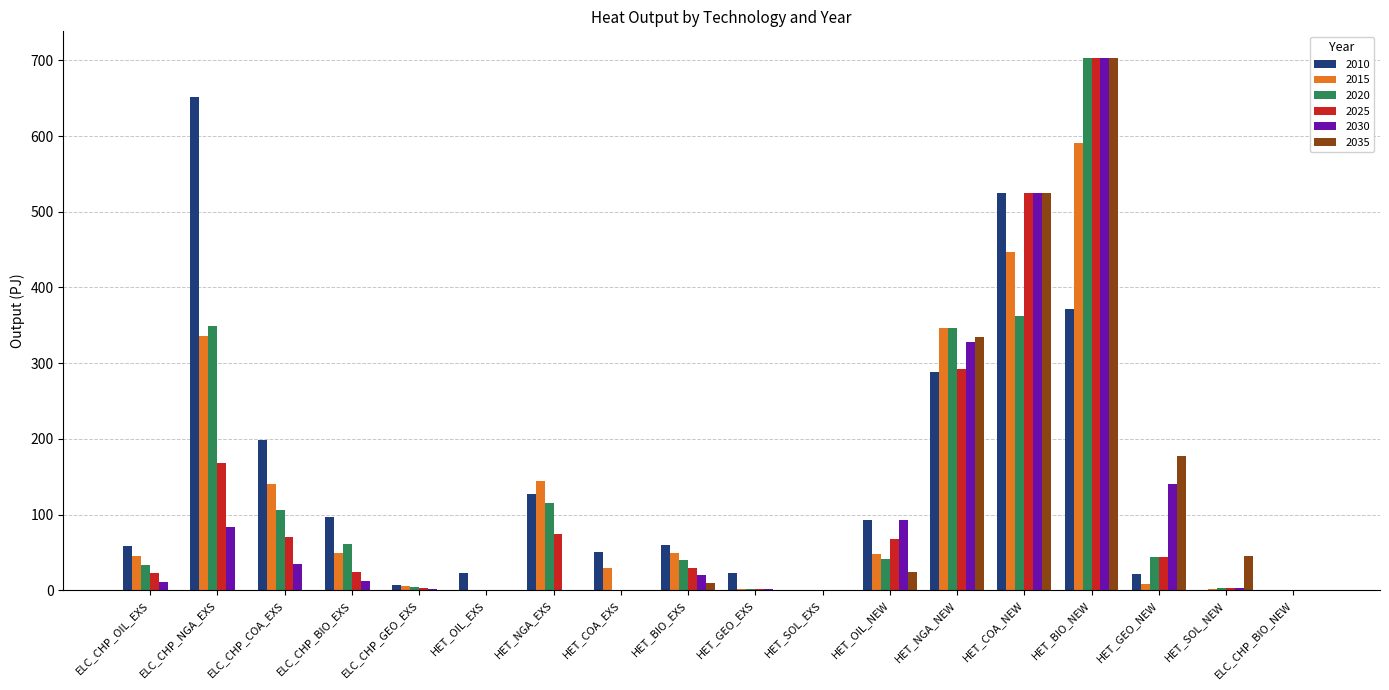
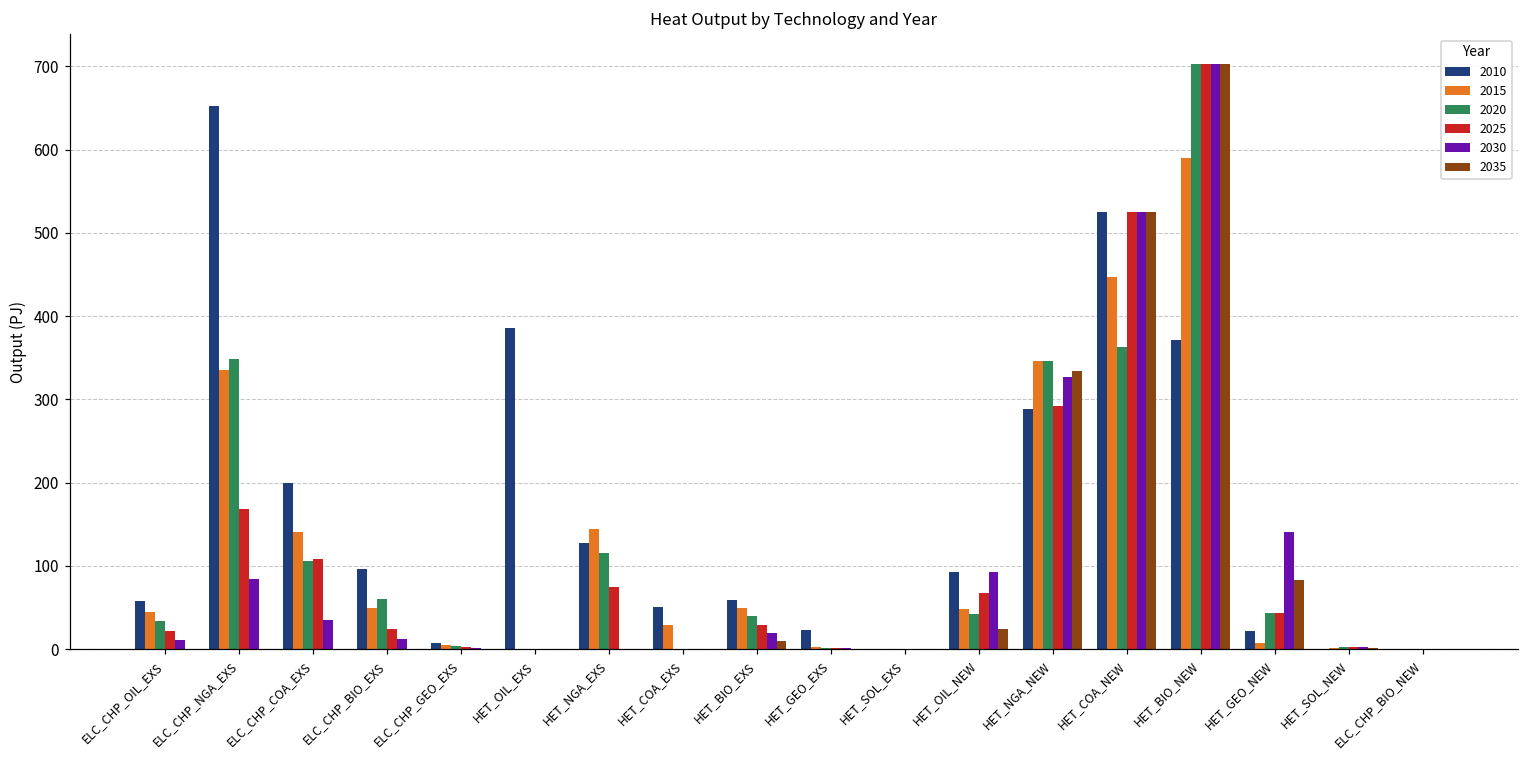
  {
    "2010": {
      "ELC_CHP_OIL_EXS": 60,
      "ELC_CHP_NGA_EXS": 650,
      "ELC_CHP_COA_EXS": 200,
      "ELC_CHP_BIO_EXS": 100,
      "ELC_CHP_GEO_EXS": 10,
-     "HET_OIL_EXS": 20,
+     "HET_OIL_EXS": 390,
      "HET_NGA_EXS": 130,
      "HET_COA_EXS": 50,
      "HET_BIO_EXS": 60,
      "HET_GEO_EXS": 20,
      "HET_OIL_NEW": 90,
      "HET_NGA_NEW": 290,
      "HET_COA_NEW": 520,
      "HET_BIO_NEW": 370,
      "HET_GEO_NEW": 20,
      "ELC_CHP_BIO_NEW": 0
    },
    "2015": {
      "ELC_CHP_OIL_EXS": 40,
      "ELC_CHP_NGA_EXS": 340,
      "ELC_CHP_COA_EXS": 140,
      "ELC_CHP_BIO_EXS": 50,
      "ELC_CHP_GEO_EXS": 10,
      "HET_OIL_EXS": 0,
      "HET_NGA_EXS": 140,
      "HET_COA_EXS": 30,
      "HET_BIO_EXS": 50,
      "HET_OIL_NEW": 50,
      "HET_NGA_NEW": 350,
      "HET_COA_NEW": 450,
      "HET_BIO_NEW": 590,
      "HET_GEO_NEW": 10,
      "ELC_CHP_BIO_NEW": 0
    },
    "2020": {
      "ELC_CHP_OIL_EXS": 30,
      "ELC_CHP_NGA_EXS": 350,
      "ELC_CHP_COA_EXS": 110,
      "ELC_CHP_BIO_EXS": 60,
      "ELC_CHP_GEO_EXS": 0,
      "HET_OIL_EXS": 0,
      "HET_NGA_EXS": 120,
      "HET_COA_EXS": 0,
      "HET_BIO_EXS": 40,
      "HET_OIL_NEW": 40,
      "HET_NGA_NEW": 350,
      "HET_COA_NEW": 360,
      "HET_BIO_NEW": 700,
      "HET_GEO_NEW": 40,
      "ELC_CHP_BIO_NEW": 0
    },
    "2025": {
      "ELC_CHP_OIL_EXS": 20,
      "ELC_CHP_NGA_EXS": 170,
-     "ELC_CHP_COA_EXS": 70,
+     "ELC_CHP_COA_EXS": 110,
      "ELC_CHP_BIO_EXS": 20,
      "HET_OIL_EXS": 0,
      "HET_NGA_EXS": 70,
      "HET_COA_EXS": 0,
      "HET_BIO_EXS": 30,
      "HET_OIL_NEW": 70,
      "HET_NGA_NEW": 290,
      "HET_COA_NEW": 520,
      "HET_BIO_NEW": 700,
      "HET_GEO_NEW": 40,
      "ELC_CHP_BIO_NEW": 0
    },
    "2030": {
      "ELC_CHP_OIL_EXS": 10,
      "ELC_CHP_NGA_EXS": 80,
      "ELC_CHP_COA_EXS": 40,
      "ELC_CHP_BIO_EXS": 10,
      "HET_OIL_EXS": 0,
      "HET_NGA_EXS": 0,
      "HET_COA_EXS": 0,
      "HET_BIO_EXS": 20,
      "HET_OIL_NEW": 90,
      "HET_NGA_NEW": 330,
      "HET_COA_NEW": 520,
      "HET_BIO_NEW": 700,
      "HET_GEO_NEW": 140,
      "ELC_CHP_BIO_NEW": 0
    },
    "2035": {
      "ELC_CHP_OIL_EXS": 0,
      "ELC_CHP_NGA_EXS": 0,
      "ELC_CHP_COA_EXS": 0,
      "ELC_CHP_BIO_EXS": 0,
      "ELC_CHP_GEO_EXS": 0,
      "HET_OIL_EXS": 0,
      "HET_NGA_EXS": 0,
      "HET_COA_EXS": 0,
      "HET_BIO_EXS": 10,
      "HET_OIL_NEW": 20,
      "HET_NGA_NEW": 330,
      "HET_COA_NEW": 520,
      "HET_BIO_NEW": 700,
-     "HET_GEO_NEW": 180,
-     "HET_SOL_NEW": 50,
+     "HET_GEO_NEW": 80,
+     "HET_SOL_NEW": 0,
      "ELC_CHP_BIO_NEW": 0
    }
  }
